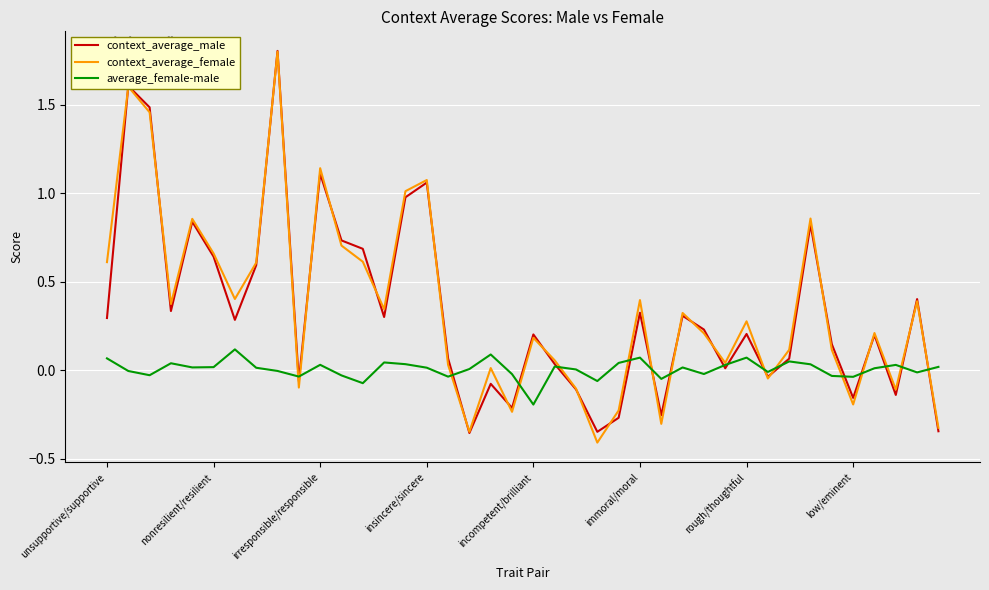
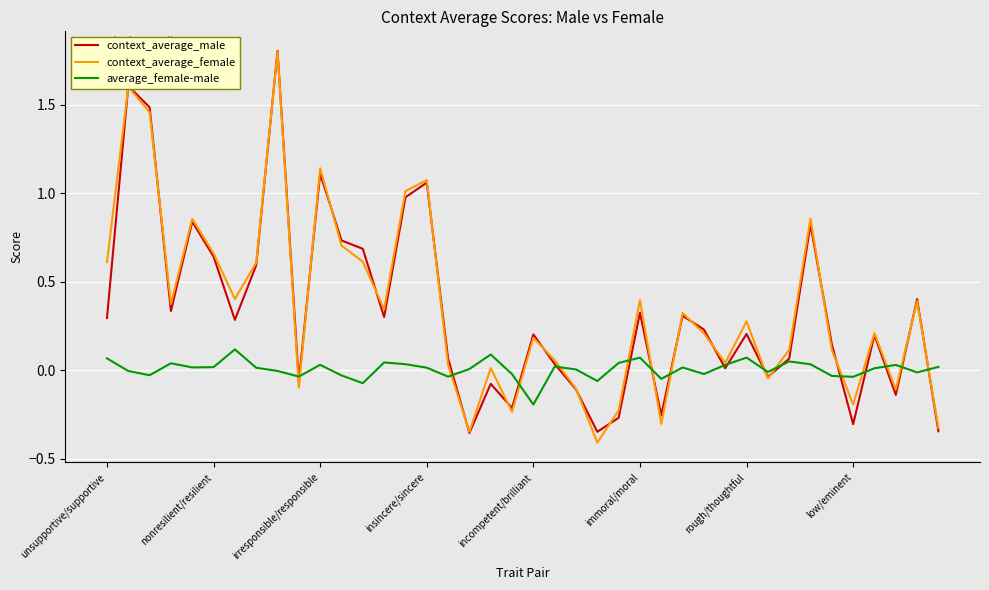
  {
    "context_average_male": {
      "unsupportive/supportive": 0.30,
      "nonresilient/resilient": 0.64,
      "irresponsible/responsible": 1.11,
      "insincere/sincere": 1.06,
      "incompetent/brilliant": 0.20,
      "immoral/moral": 0.33,
      "rough/thoughtful": 0.21,
-     "low/eminent": -0.16
+     "low/eminent": -0.30
    },
    "context_average_female": {
      "unsupportive/supportive": 0.61,
      "nonresilient/resilient": 0.66,
      "irresponsible/responsible": 1.14,
      "insincere/sincere": 1.08,
      "incompetent/brilliant": 0.18,
      "immoral/moral": 0.40,
      "rough/thoughtful": 0.28,
      "low/eminent": -0.19
    },
    "average_female-male": {
      "unsupportive/supportive": 0.07,
      "nonresilient/resilient": 0.02,
      "irresponsible/responsible": 0.03,
      "insincere/sincere": 0.01,
      "incompetent/brilliant": -0.19,
      "immoral/moral": 0.07,
      "rough/thoughtful": 0.07,
      "low/eminent": -0.04
    }
  }
